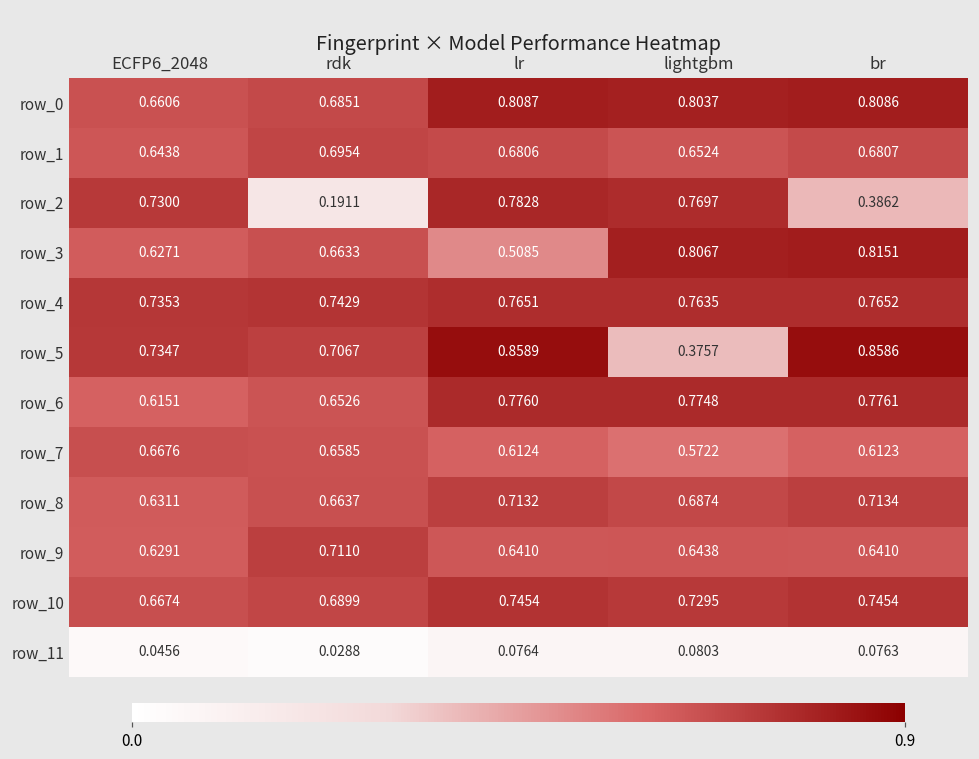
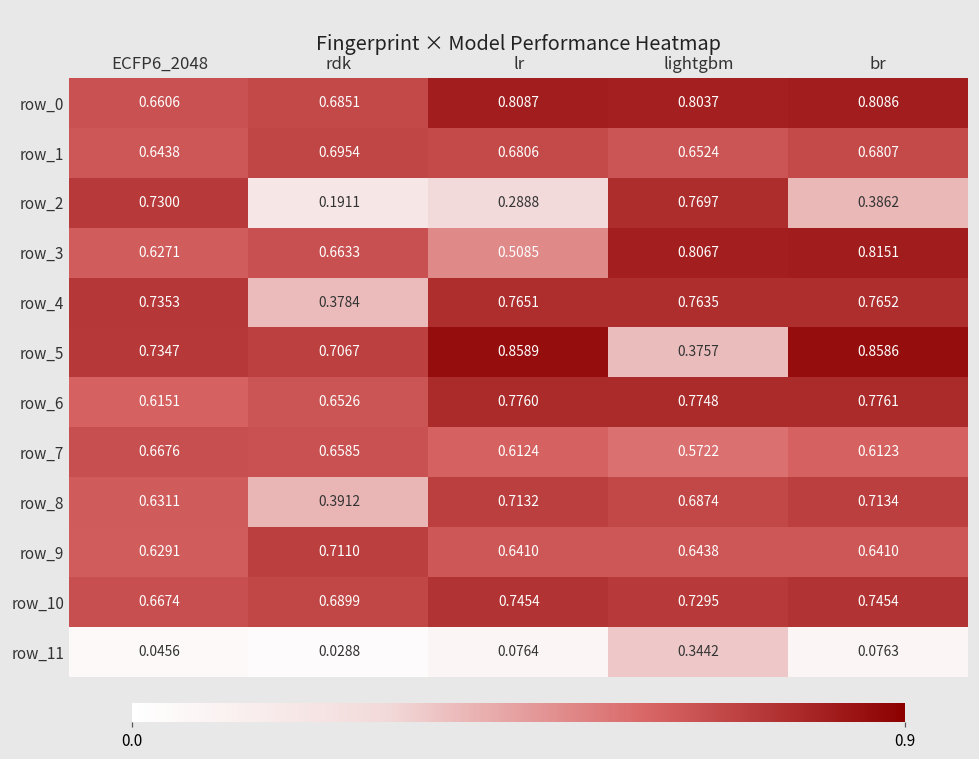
  {
    "row_0": {
      "ECFP6_2048": 0.6606,
      "rdk": 0.6851,
      "lr": 0.8087,
      "lightgbm": 0.8037,
      "br": 0.8086
    },
    "row_1": {
      "ECFP6_2048": 0.6438,
      "rdk": 0.6954,
      "lr": 0.6806,
      "lightgbm": 0.6524,
      "br": 0.6807
    },
    "row_2": {
      "ECFP6_2048": 0.7300,
      "rdk": 0.1911,
-     "lr": 0.7828,
+     "lr": 0.2888,
      "lightgbm": 0.7697,
      "br": 0.3862
    },
    "row_3": {
      "ECFP6_2048": 0.6271,
      "rdk": 0.6633,
      "lr": 0.5085,
      "lightgbm": 0.8067,
      "br": 0.8151
    },
    "row_4": {
      "ECFP6_2048": 0.7353,
-     "rdk": 0.7429,
+     "rdk": 0.3784,
      "lr": 0.7651,
      "lightgbm": 0.7635,
      "br": 0.7652
    },
    "row_5": {
      "ECFP6_2048": 0.7347,
      "rdk": 0.7067,
      "lr": 0.8589,
      "lightgbm": 0.3757,
      "br": 0.8586
    },
    "row_6": {
      "ECFP6_2048": 0.6151,
      "rdk": 0.6526,
      "lr": 0.7760,
      "lightgbm": 0.7748,
      "br": 0.7761
    },
    "row_7": {
      "ECFP6_2048": 0.6676,
      "rdk": 0.6585,
      "lr": 0.6124,
      "lightgbm": 0.5722,
      "br": 0.6123
    },
    "row_8": {
      "ECFP6_2048": 0.6311,
-     "rdk": 0.6637,
+     "rdk": 0.3912,
      "lr": 0.7132,
      "lightgbm": 0.6874,
      "br": 0.7134
    },
    "row_9": {
      "ECFP6_2048": 0.6291,
      "rdk": 0.7110,
      "lr": 0.6410,
      "lightgbm": 0.6438,
      "br": 0.6410
    },
    "row_10": {
      "ECFP6_2048": 0.6674,
      "rdk": 0.6899,
      "lr": 0.7454,
      "lightgbm": 0.7295,
      "br": 0.7454
    },
    "row_11": {
      "ECFP6_2048": 0.0456,
      "rdk": 0.0288,
      "lr": 0.0764,
-     "lightgbm": 0.0803,
+     "lightgbm": 0.3442,
      "br": 0.0763
    }
  }
